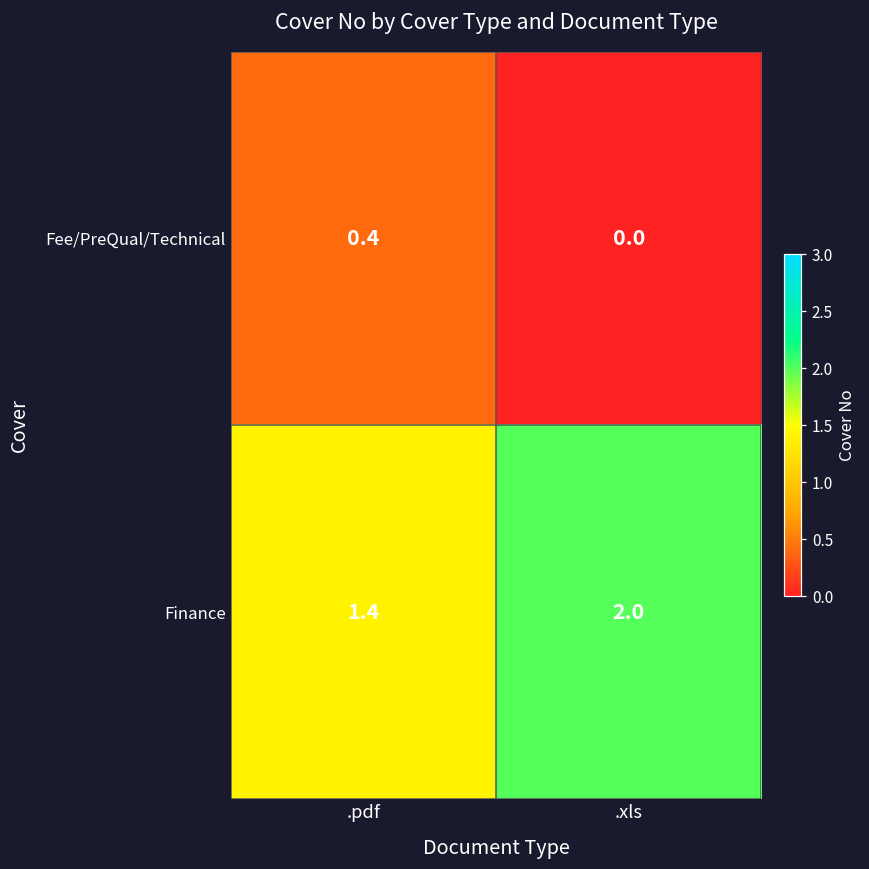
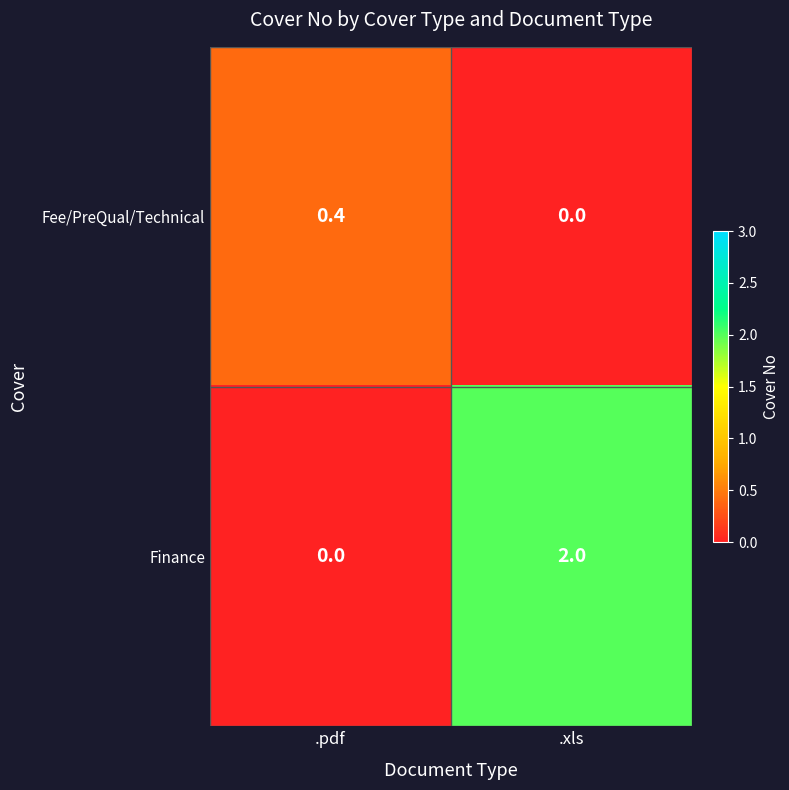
  {
    "Fee/PreQual/Technical": {
      ".pdf": 0.4,
      ".xls": 0.0
    },
    "Finance": {
-     ".pdf": 1.4,
+     ".pdf": 0.0,
      ".xls": 2.0
    }
  }
